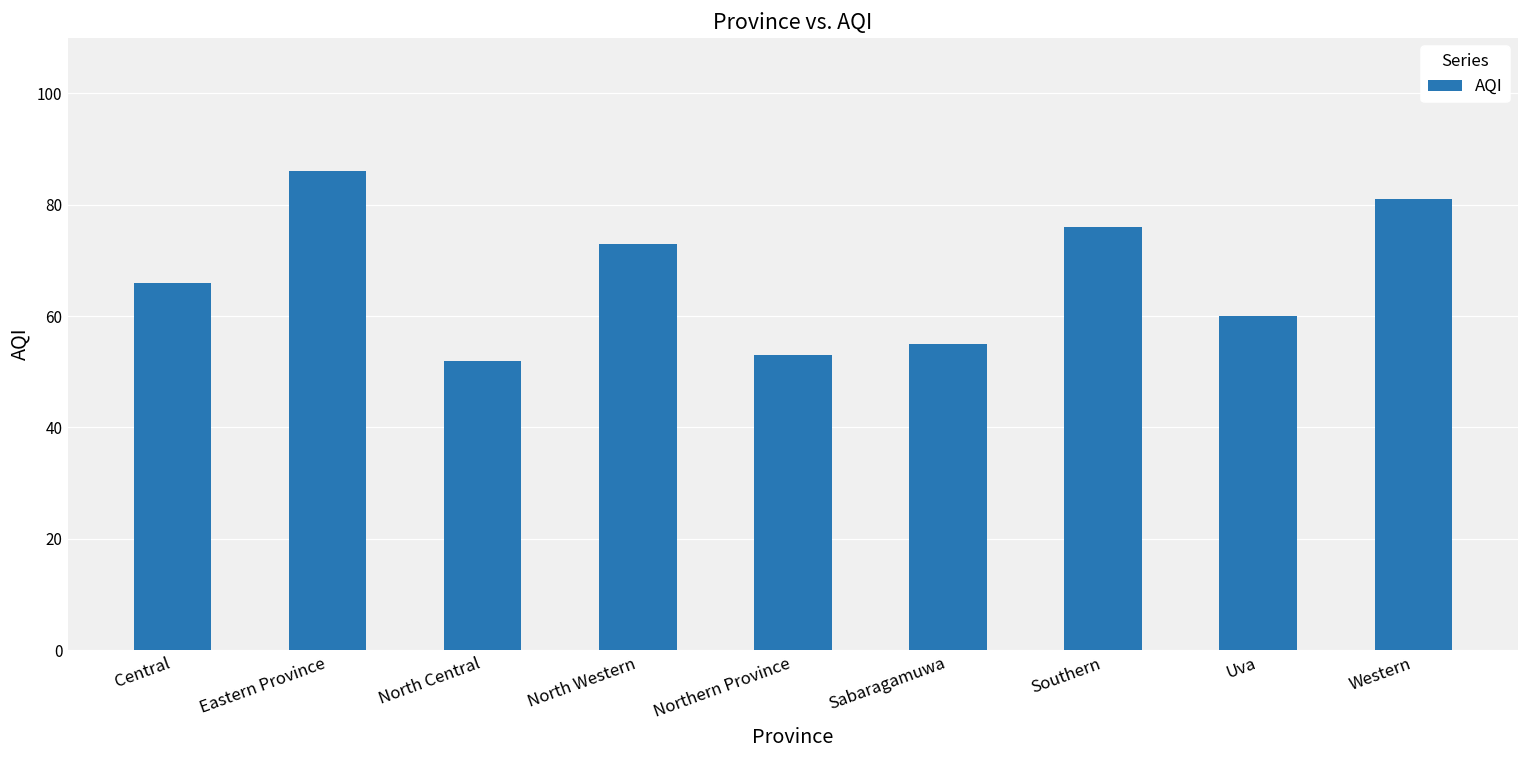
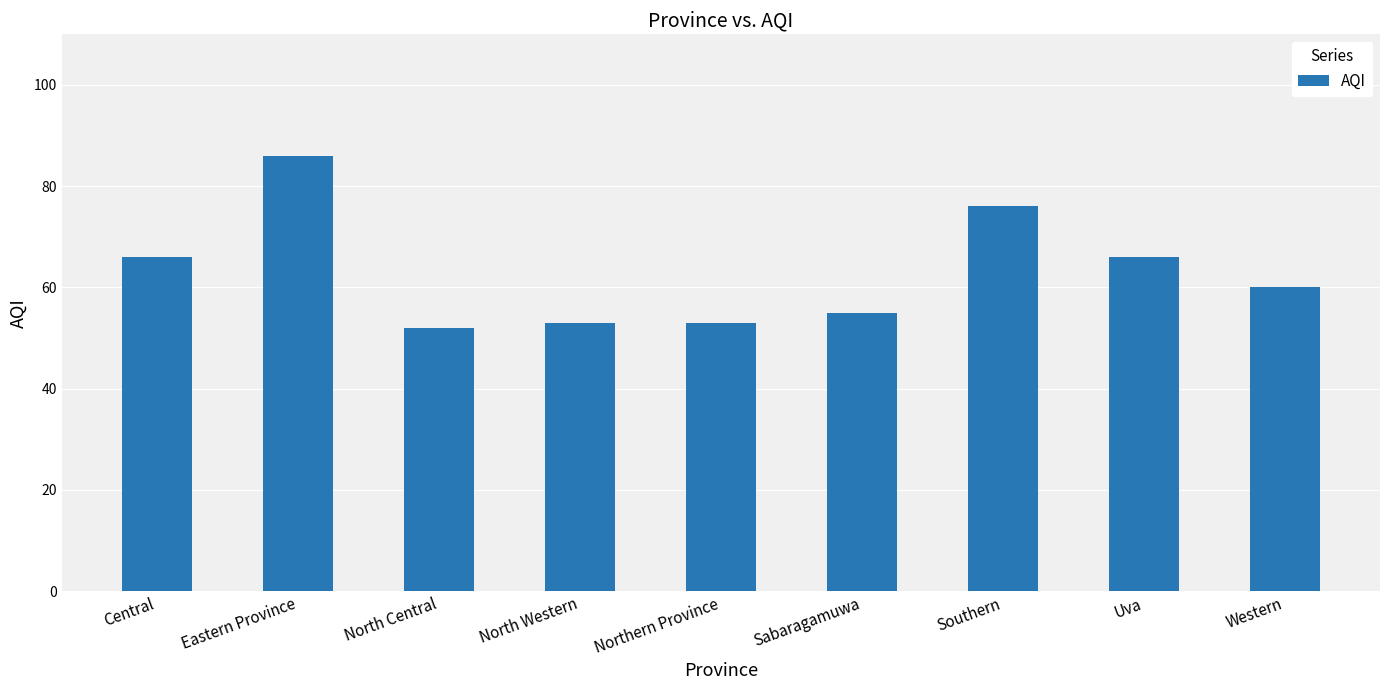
  {
    "Central": 66,
    "Eastern Province": 86,
    "North Central": 52,
-   "North Western": 73,
+   "North Western": 53,
    "Northern Province": 53,
    "Sabaragamuwa": 55,
    "Southern": 76,
-   "Uva": 60,
-   "Western": 81
+   "Uva": 66,
+   "Western": 60
  }
